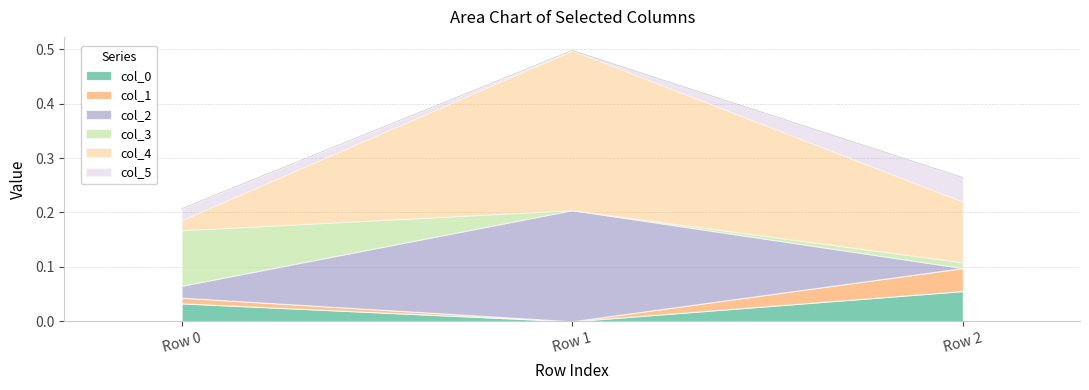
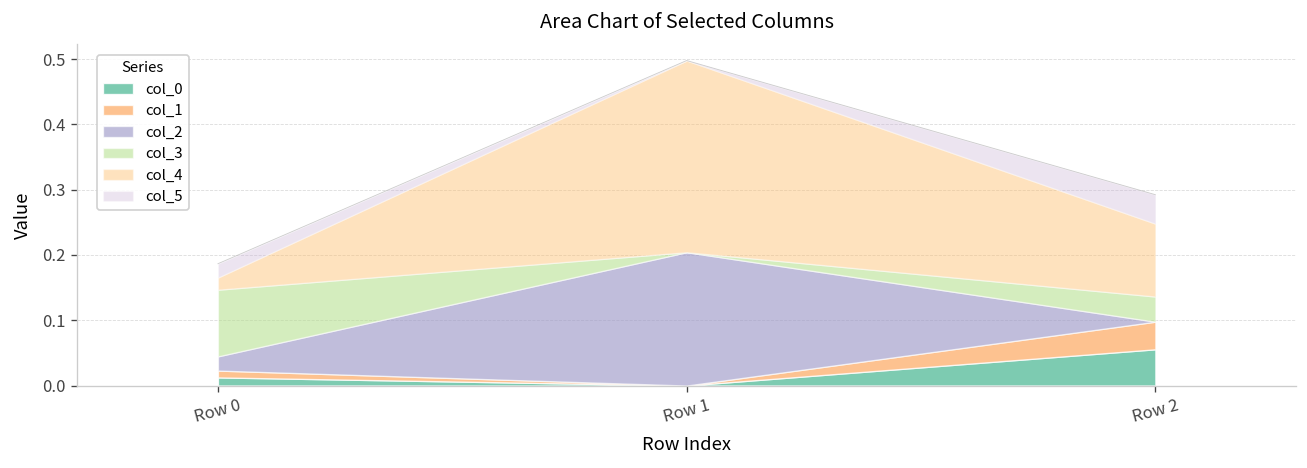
  {
    "col_0": {
-     "Row 0": 0.03,
+     "Row 0": 0.01,
      "Row 2": 0.06
    },
    "col_3": {
      "Row 0": 0.10,
-     "Row 2": 0.01
+     "Row 2": 0.04
    }
  }
